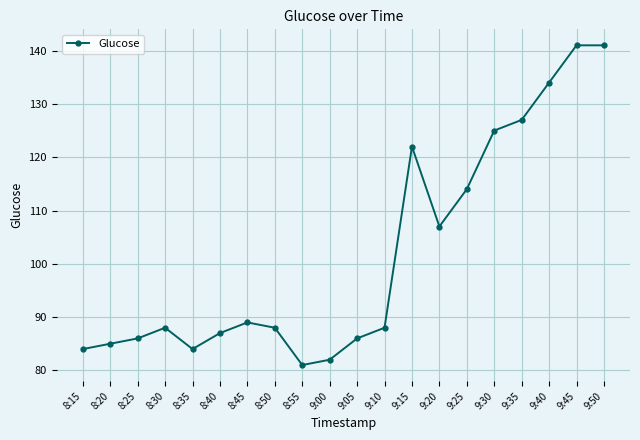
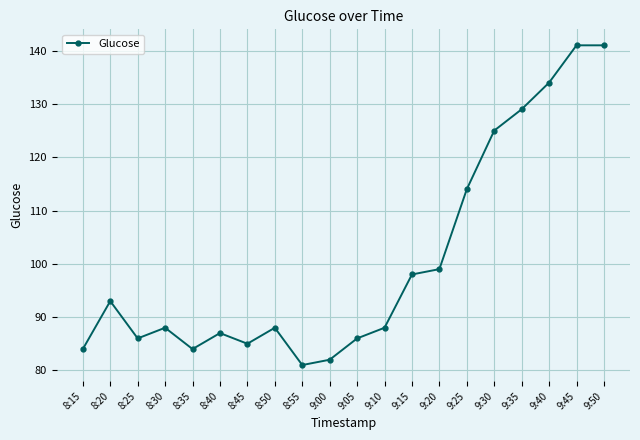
  {
    "8:15": 84,
-   "8:20": 85,
+   "8:20": 93,
    "8:25": 86,
    "8:30": 88,
    "8:35": 84,
    "8:40": 87,
-   "8:45": 89,
+   "8:45": 85,
    "8:50": 88,
    "8:55": 81,
    "9:00": 82,
    "9:05": 86,
    "9:10": 88,
-   "9:15": 122,
-   "9:20": 107,
+   "9:15": 98,
+   "9:20": 99,
    "9:25": 114,
    "9:30": 125,
-   "9:35": 127,
+   "9:35": 129,
    "9:40": 134,
    "9:45": 141,
    "9:50": 141
  }
